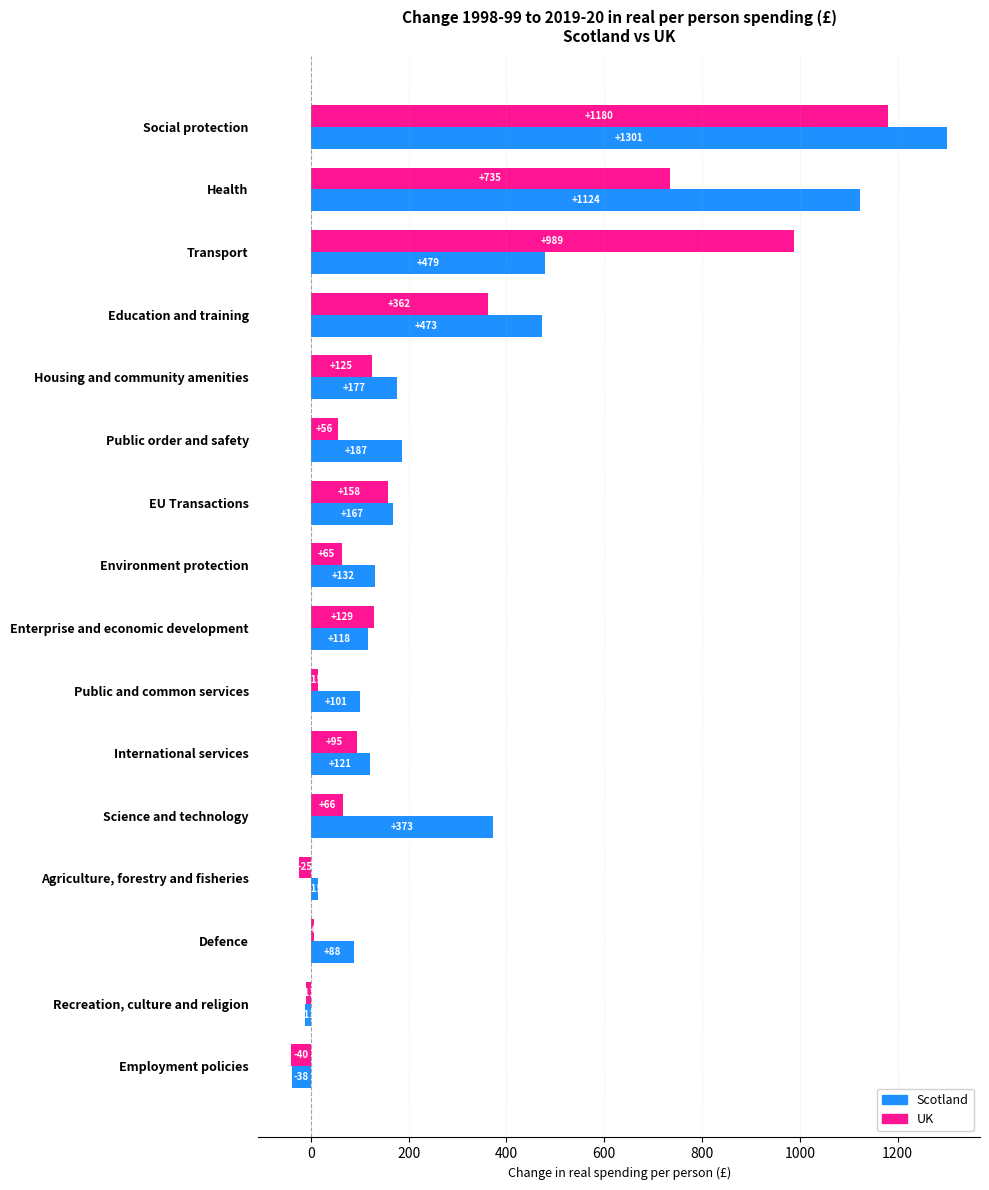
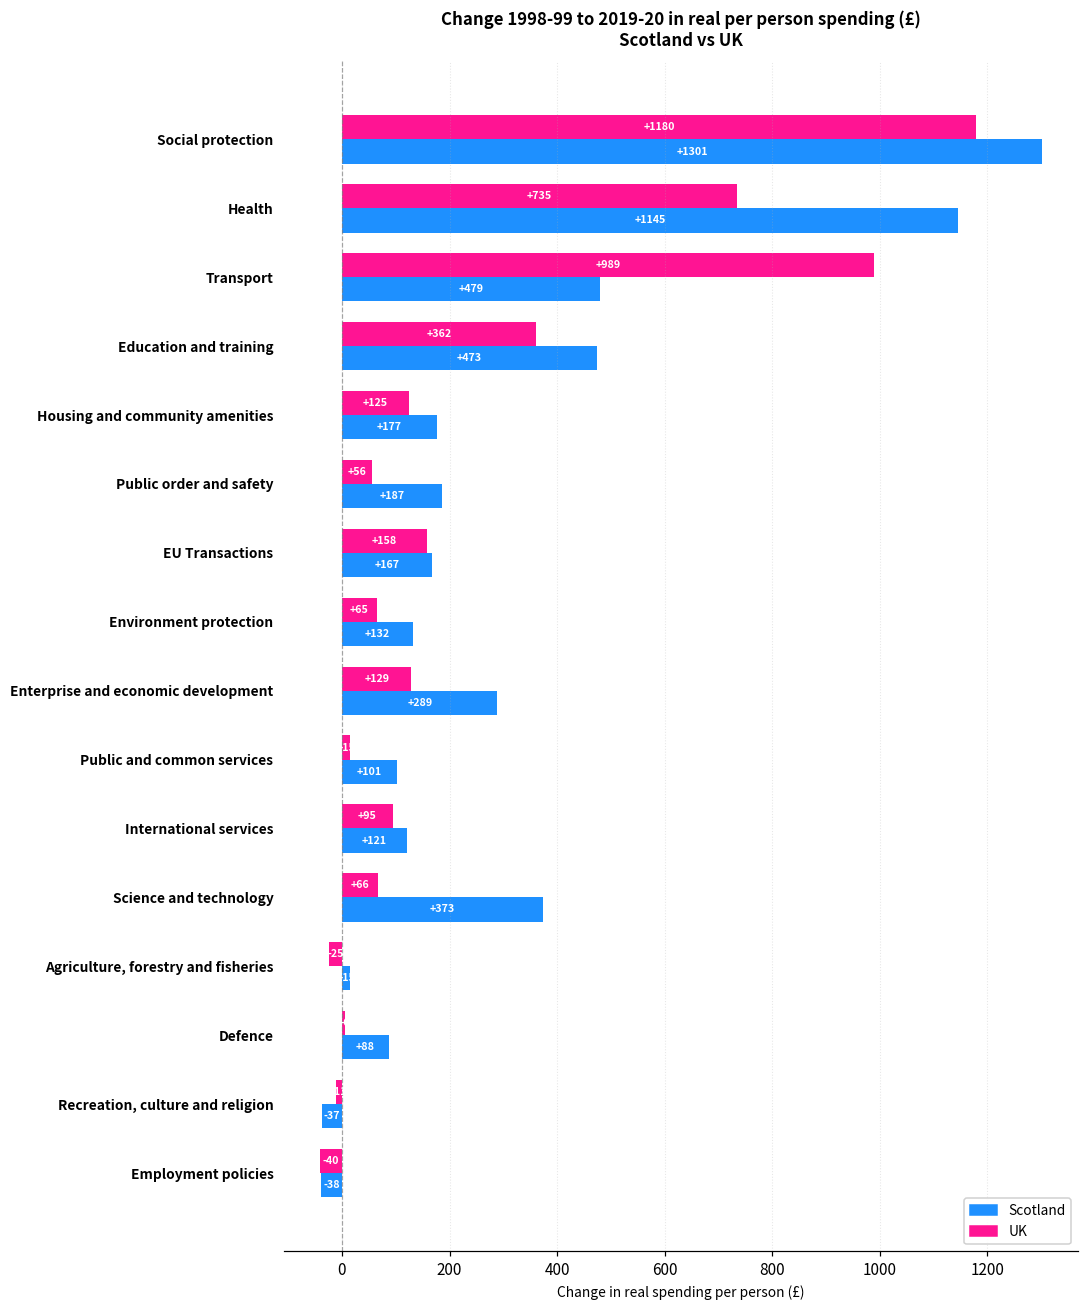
  {
    "Scotland": {
      "Social protection": "+1301",
-     "Health": "+1124",
+     "Health": "+1145",
      "Transport": "+479",
      "Education and training": "+473",
      "Housing and community amenities": "+177",
      "Public order and safety": "+187",
      "EU Transactions": "+167",
      "Environment protection": "+132",
-     "Enterprise and economic development": "+118",
+     "Enterprise and economic development": "+289",
      "Public and common services": "+101",
      "International services": "+121",
      "Science and technology": "+373",
      "Defence": "+88",
-     "Recreation, culture and religion": "-10",
+     "Recreation, culture and religion": "-40",
      "Employment policies": "-38"
    },
    "UK": {
      "Social protection": "+1180",
      "Health": "+735",
      "Transport": "+989",
      "Education and training": "+362",
      "Housing and community amenities": "+125",
      "Public order and safety": "+56",
      "EU Transactions": "+158",
      "Environment protection": "+65",
      "Enterprise and economic development": "+129",
      "International services": "+95",
      "Science and technology": "+66",
      "Agriculture, forestry and fisheries": "-25",
      "Employment policies": "-40"
    }
  }
